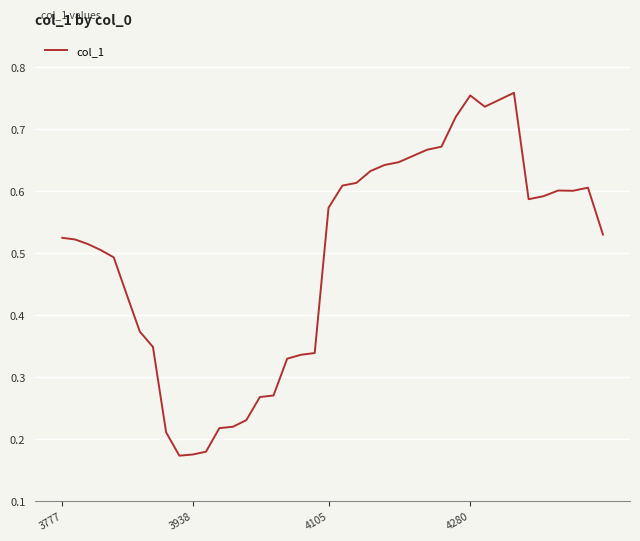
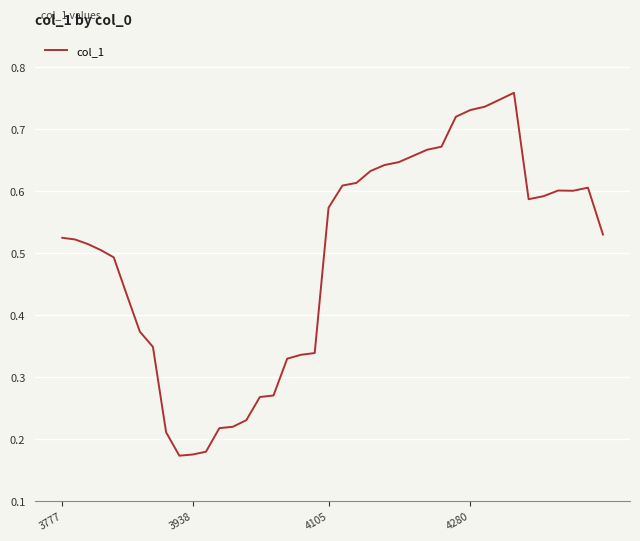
  {
    "3777": 0.52,
    "3938": 0.17,
    "4105": 0.57,
-   "4280": 0.75
+   "4280": 0.73
  }
